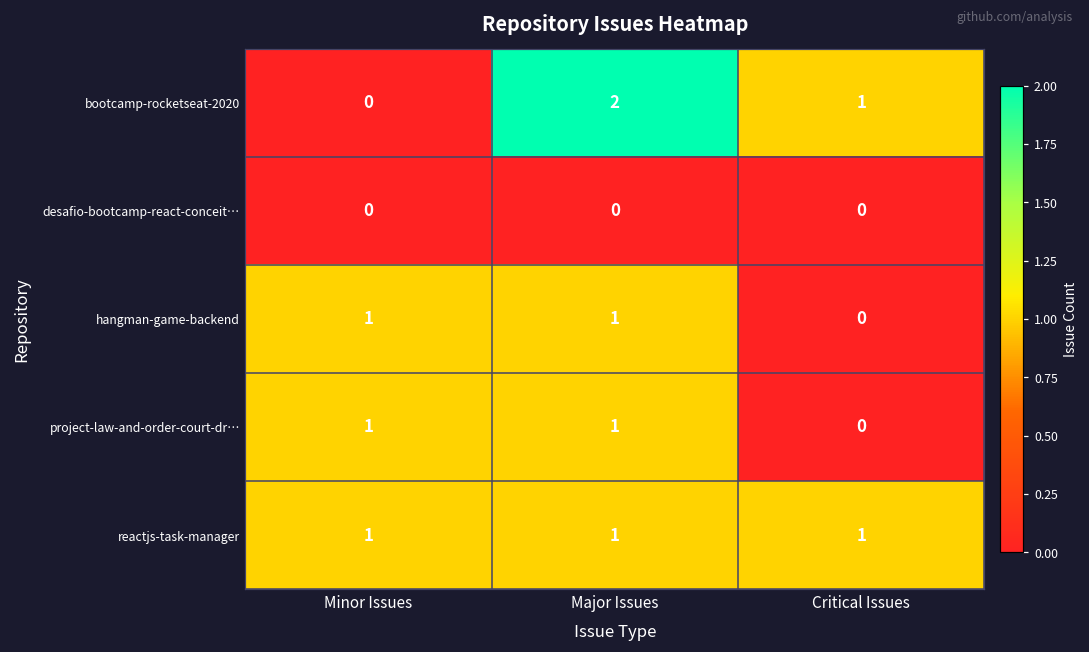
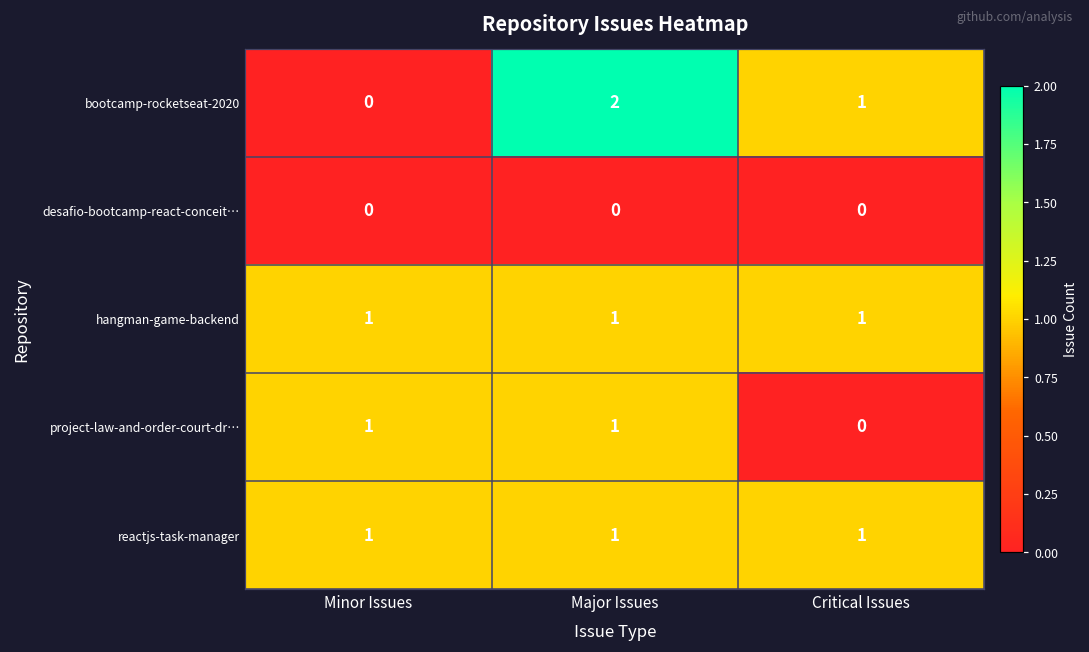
  {
    "bootcamp-rocketseat-2020": {
      "Minor Issues": 0,
      "Major Issues": 2,
      "Critical Issues": 1
    },
    "desafio-bootcamp-react-conceit…": {
      "Minor Issues": 0,
      "Major Issues": 0,
      "Critical Issues": 0
    },
    "hangman-game-backend": {
      "Minor Issues": 1,
      "Major Issues": 1,
-     "Critical Issues": 0
+     "Critical Issues": 1
    },
    "project-law-and-order-court-dr…": {
      "Minor Issues": 1,
      "Major Issues": 1,
      "Critical Issues": 0
    },
    "reactjs-task-manager": {
      "Minor Issues": 1,
      "Major Issues": 1,
      "Critical Issues": 1
    }
  }
